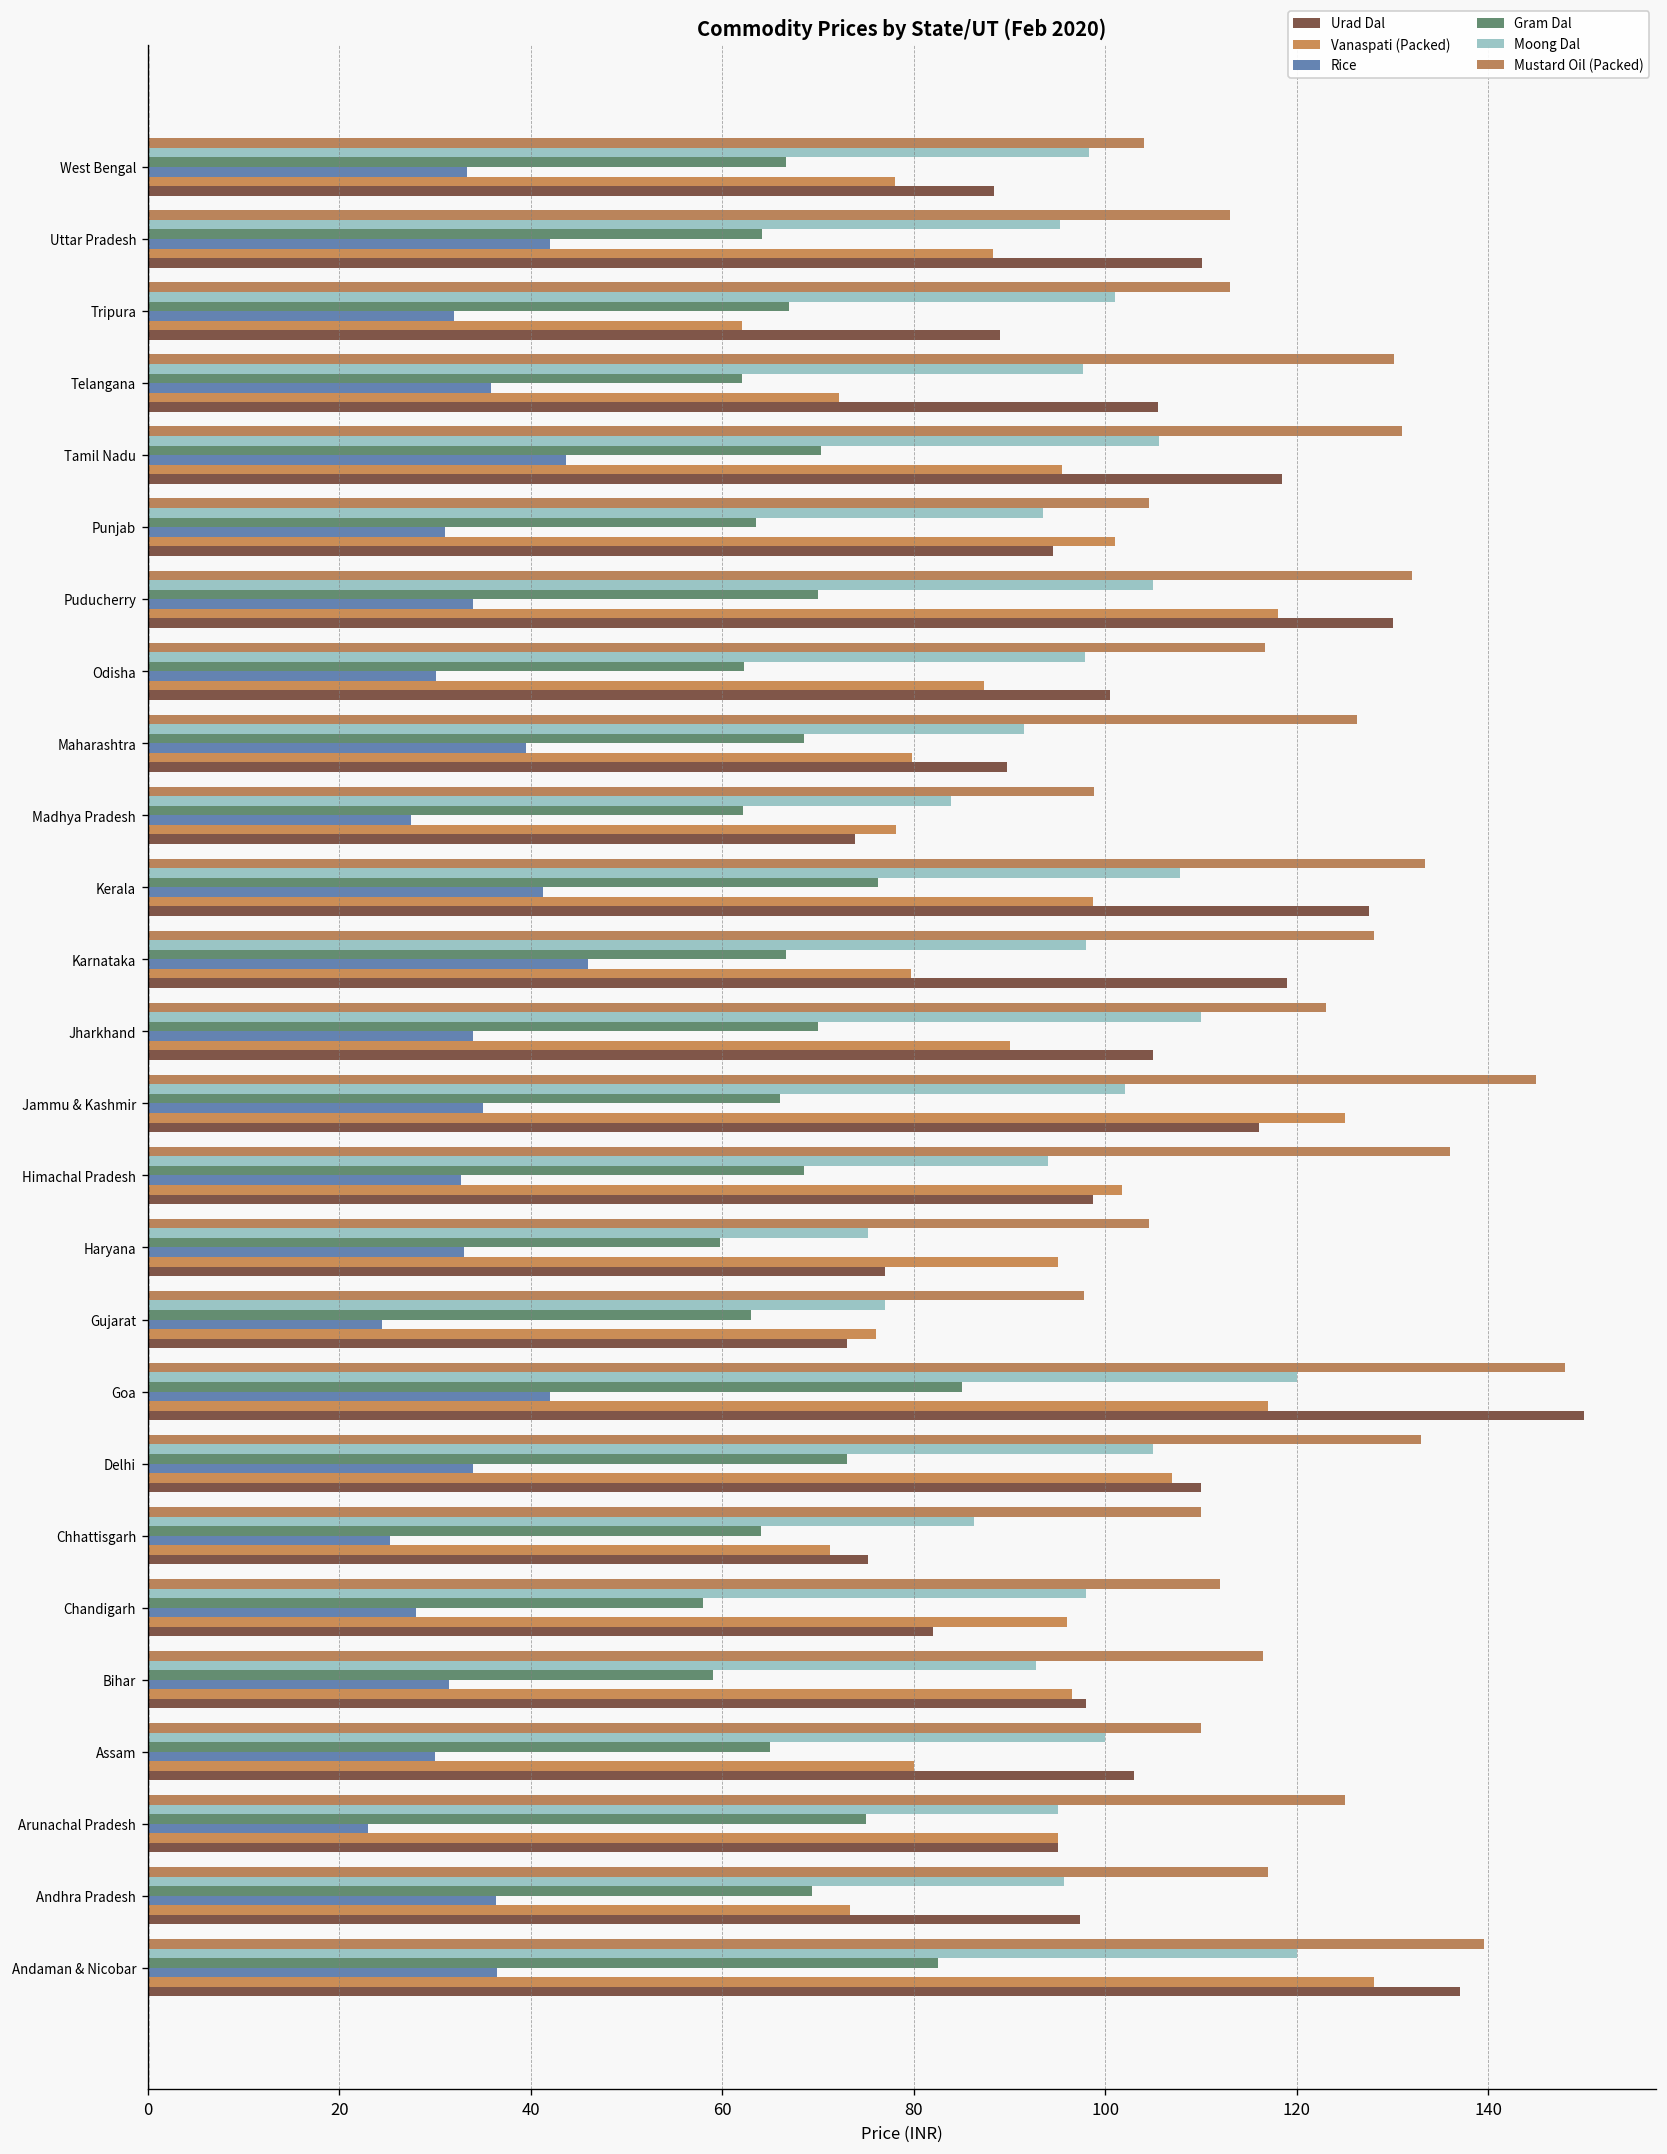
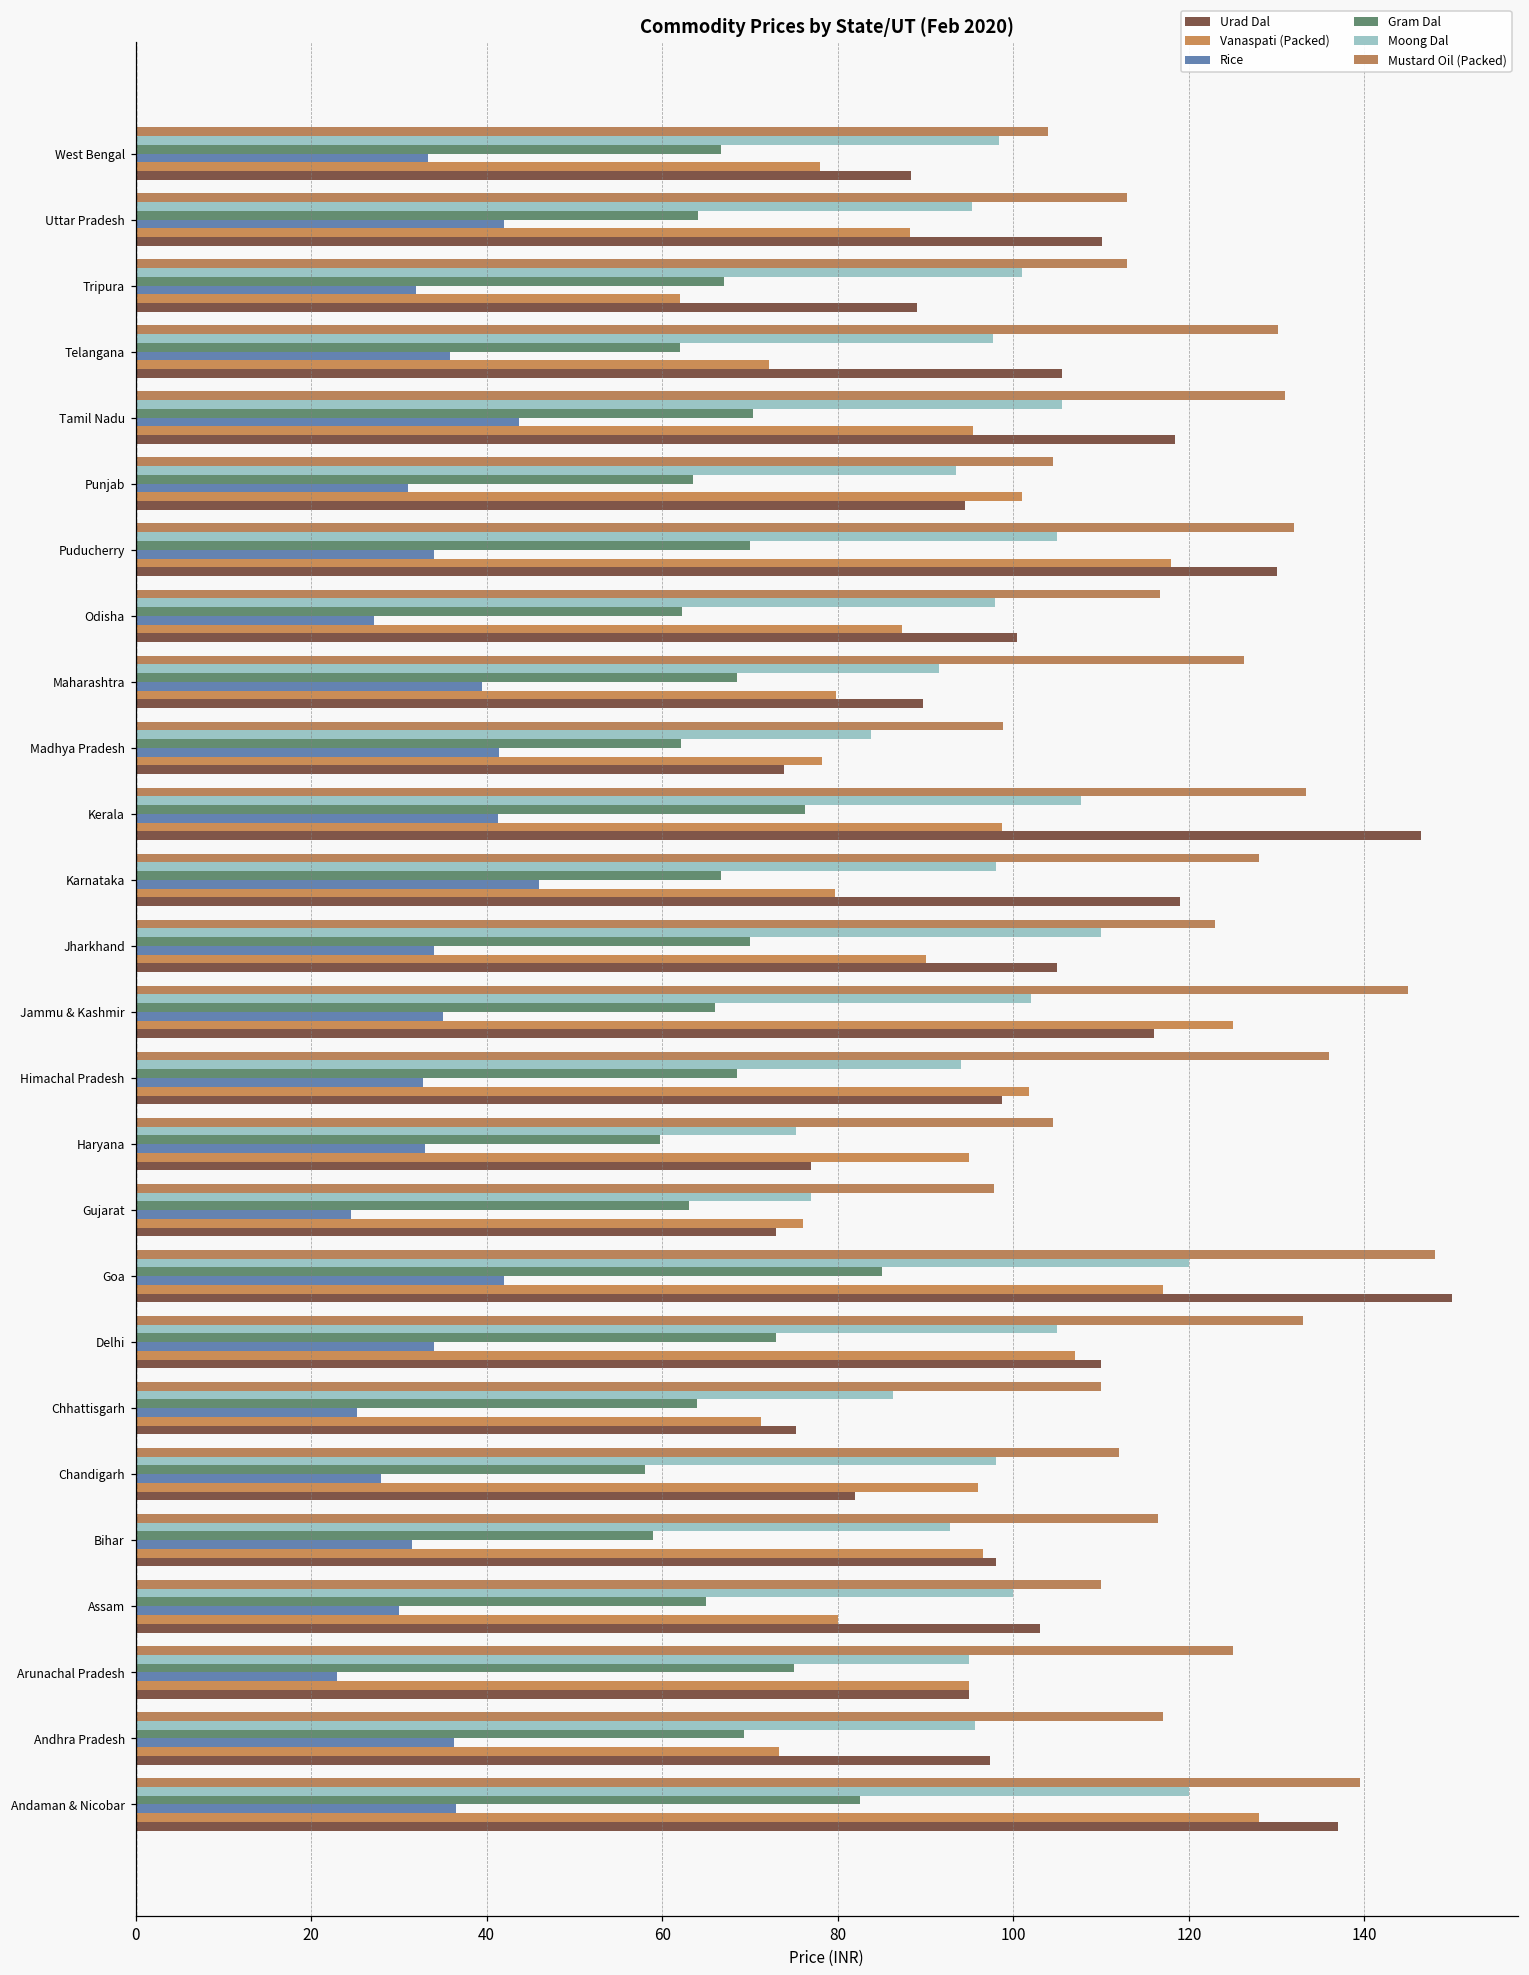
  {
    "Urad Dal": {
      "West Bengal": 88,
      "Uttar Pradesh": 110,
      "Tripura": 89,
      "Telangana": 106,
      "Tamil Nadu": 118,
      "Punjab": 95,
      "Puducherry": 130,
      "Odisha": 100,
      "Maharashtra": 90,
      "Madhya Pradesh": 74,
-     "Kerala": 128,
+     "Kerala": 147,
      "Karnataka": 119,
      "Jharkhand": 105,
      "Jammu & Kashmir": 116,
      "Himachal Pradesh": 99,
      "Haryana": 77,
      "Gujarat": 73,
      "Goa": 150,
      "Delhi": 110,
      "Chhattisgarh": 75,
      "Chandigarh": 82,
      "Bihar": 98,
      "Assam": 103,
      "Arunachal Pradesh": 95,
      "Andhra Pradesh": 97,
      "Andaman & Nicobar": 137
    },
    "Rice": {
      "West Bengal": 33,
      "Uttar Pradesh": 42,
      "Tripura": 32,
      "Telangana": 36,
      "Tamil Nadu": 44,
      "Punjab": 31,
      "Puducherry": 34,
-     "Odisha": 30,
+     "Odisha": 27,
      "Maharashtra": 40,
-     "Madhya Pradesh": 28,
+     "Madhya Pradesh": 41,
      "Kerala": 41,
      "Karnataka": 46,
      "Jharkhand": 34,
      "Jammu & Kashmir": 35,
      "Himachal Pradesh": 33,
      "Haryana": 33,
      "Gujarat": 25,
      "Goa": 42,
      "Delhi": 34,
      "Chhattisgarh": 25,
      "Chandigarh": 28,
      "Bihar": 32,
      "Assam": 30,
      "Arunachal Pradesh": 23,
      "Andhra Pradesh": 36,
      "Andaman & Nicobar": 37
    },
    "Gram Dal": {
      "West Bengal": 67,
      "Uttar Pradesh": 64,
      "Tripura": 67,
      "Telangana": 62,
      "Tamil Nadu": 70,
      "Punjab": 64,
      "Puducherry": 70,
      "Odisha": 62,
      "Maharashtra": 69,
      "Madhya Pradesh": 62,
      "Kerala": 76,
      "Karnataka": 67,
      "Jharkhand": 70,
      "Jammu & Kashmir": 66,
      "Himachal Pradesh": 69,
      "Haryana": 60,
      "Gujarat": 63,
      "Goa": 85,
      "Delhi": 73,
      "Chhattisgarh": 64,
      "Chandigarh": 58,
      "Bihar": 59,
      "Assam": 65,
      "Arunachal Pradesh": 75,
      "Andhra Pradesh": 69,
      "Andaman & Nicobar": 83
    },
    "Moong Dal": {
      "West Bengal": 98,
      "Uttar Pradesh": 95,
      "Tripura": 101,
      "Telangana": 98,
      "Tamil Nadu": 106,
      "Punjab": 94,
      "Puducherry": 105,
      "Odisha": 98,
      "Maharashtra": 92,
      "Madhya Pradesh": 84,
      "Kerala": 108,
      "Karnataka": 98,
      "Jharkhand": 110,
      "Jammu & Kashmir": 102,
      "Himachal Pradesh": 94,
      "Haryana": 75,
      "Gujarat": 77,
      "Goa": 120,
      "Delhi": 105,
      "Chhattisgarh": 86,
      "Chandigarh": 98,
      "Bihar": 93,
      "Assam": 100,
      "Arunachal Pradesh": 95,
      "Andhra Pradesh": 96,
      "Andaman & Nicobar": 120
    }
  }
